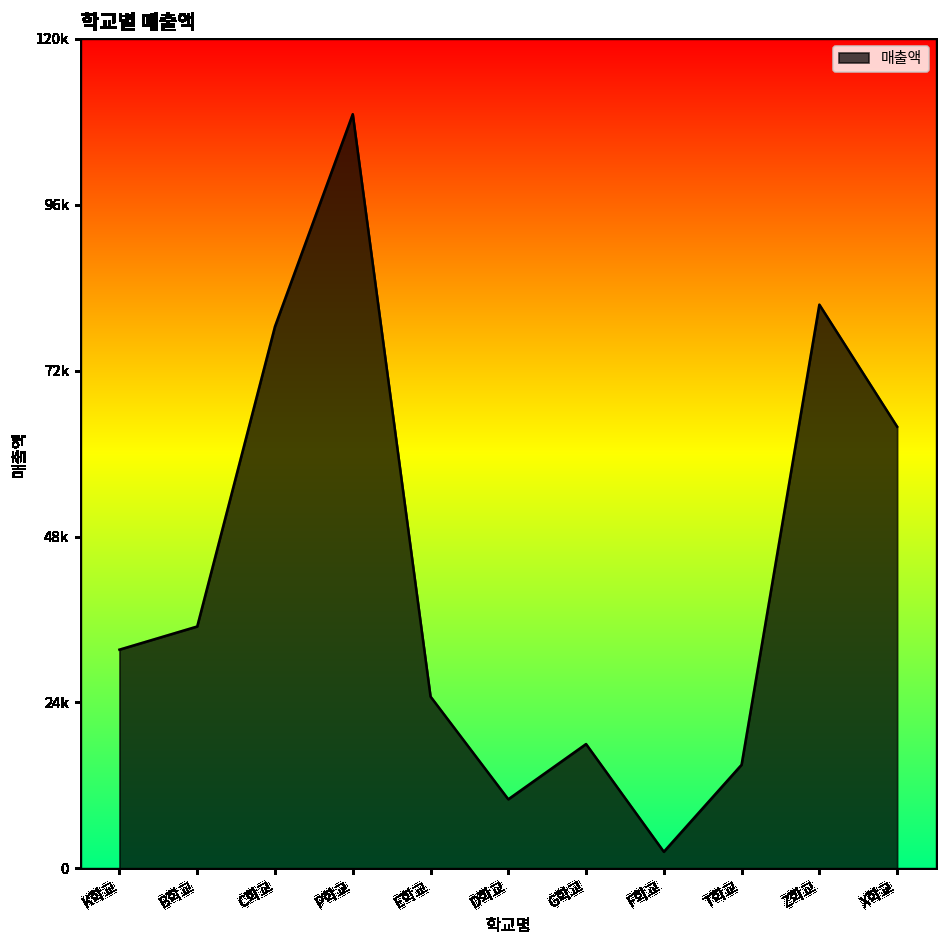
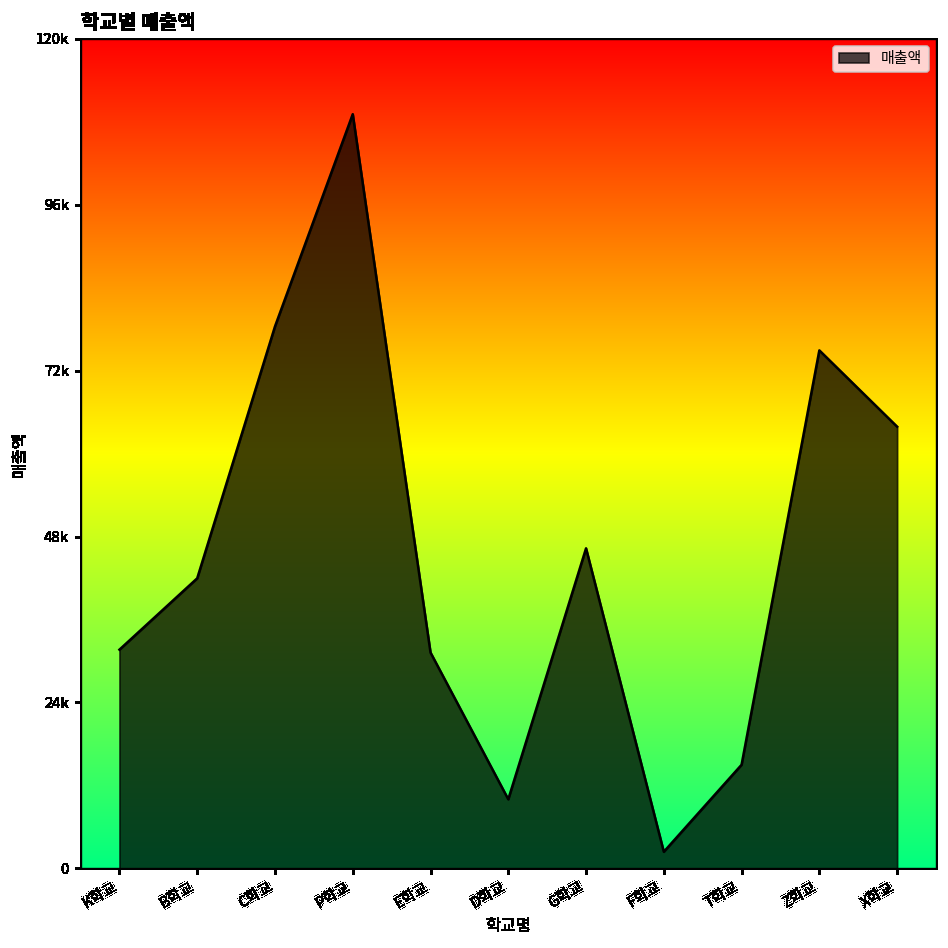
  {
    "K학교": 32000,
-   "B학교": 35000,
+   "B학교": 42000,
    "C학교": 78000,
    "P학교": 109000,
-   "E학교": 25000,
+   "E학교": 31000,
    "D학교": 10000,
-   "G학교": 18000,
+   "G학교": 46000,
    "F학교": 2000,
    "T학교": 15000,
-   "Z학교": 82000,
+   "Z학교": 75000,
    "X학교": 64000
  }
